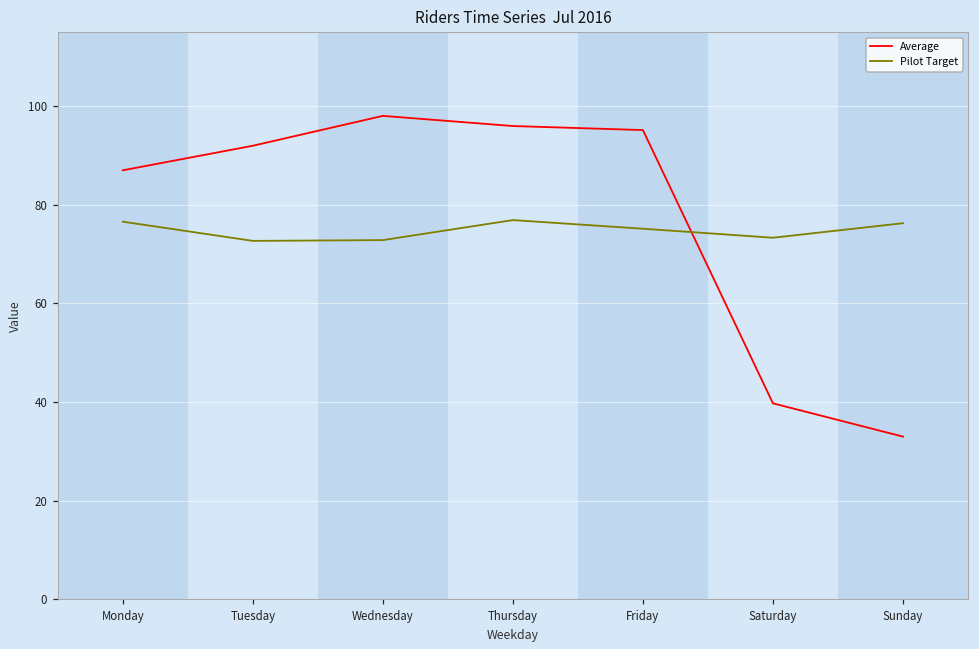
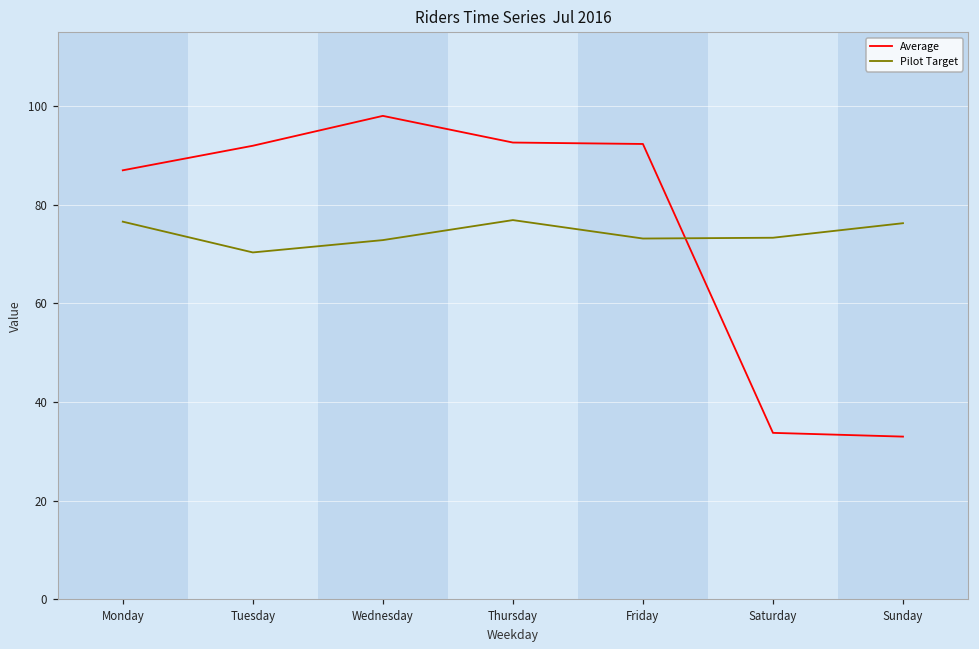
  {
    "Average": {
      "Monday": 87,
      "Tuesday": 92,
      "Wednesday": 98,
-     "Thursday": 96,
-     "Friday": 95,
-     "Saturday": 40,
+     "Thursday": 93,
+     "Friday": 92,
+     "Saturday": 34,
      "Sunday": 33
    },
    "Pilot Target": {
      "Monday": 77,
-     "Tuesday": 73,
+     "Tuesday": 70,
      "Wednesday": 73,
      "Thursday": 77,
-     "Friday": 75,
+     "Friday": 73,
      "Saturday": 73,
      "Sunday": 76
    }
  }
